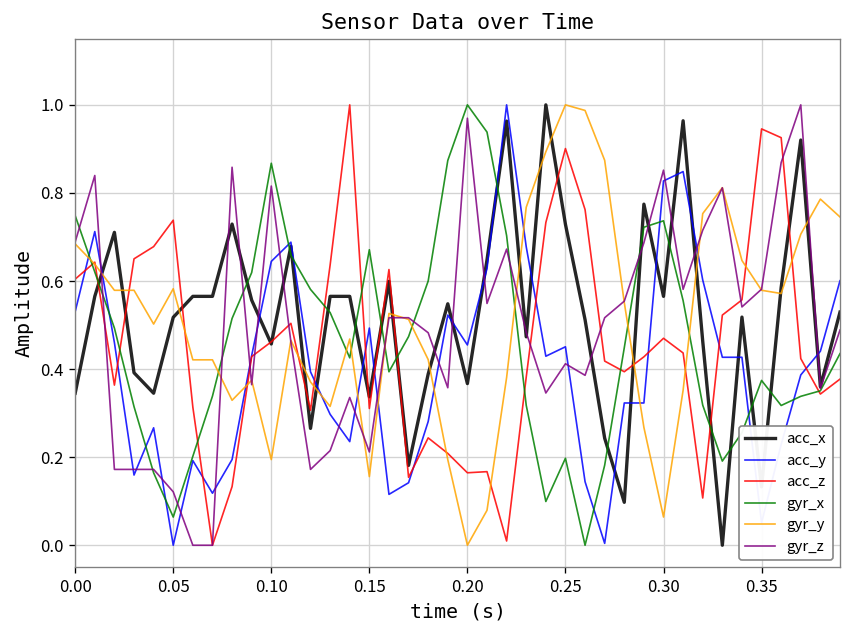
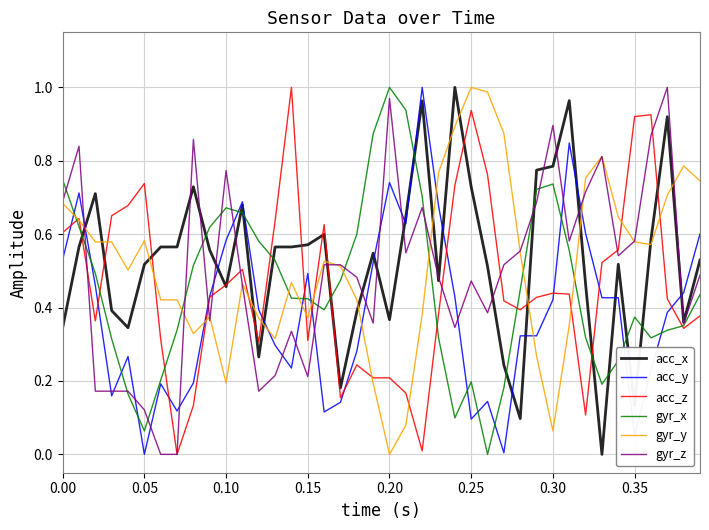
  {
    "acc_x": {
      "0.00": 0.35,
      "0.05": 0.52,
-     "0.15": 0.34,
+     "0.15": 0.57,
      "0.20": 0.37,
      "0.25": 0.73,
-     "0.30": 0.57
+     "0.30": 0.79
    },
    "acc_y": {
      "0.00": 0.53,
      "0.05": 0.00,
-     "0.10": 0.64,
+     "0.10": 0.58,
      "0.15": 0.49,
-     "0.20": 0.45,
-     "0.25": 0.45,
-     "0.30": 0.83
+     "0.20": 0.74,
+     "0.25": 0.10,
+     "0.30": 0.42
    },
    "acc_z": {
      "0.00": 0.60,
      "0.05": 0.74,
      "0.15": 0.31,
-     "0.20": 0.16,
-     "0.25": 0.90,
-     "0.30": 0.47,
-     "0.35": 0.95
+     "0.20": 0.21,
+     "0.25": 0.94,
+     "0.30": 0.44,
+     "0.35": 0.92
    },
    "gyr_x": {
      "0.00": 0.75,
      "0.05": 0.06,
-     "0.10": 0.87,
-     "0.15": 0.67,
+     "0.10": 0.67,
+     "0.15": 0.42,
      "0.20": 1.00,
      "0.25": 0.20,
      "0.30": 0.74,
      "0.35": 0.37
    },
    "gyr_y": {
      "0.05": 0.58,
      "0.10": 0.19,
-     "0.15": 0.16,
+     "0.15": 0.37,
      "0.20": 0.00,
      "0.25": 1.00,
      "0.30": 0.06
    },
    "gyr_z": {
      "0.05": 0.12,
-     "0.10": 0.82,
+     "0.10": 0.77,
      "0.15": 0.21,
      "0.20": 0.97,
-     "0.25": 0.41,
-     "0.30": 0.85
+     "0.25": 0.47,
+     "0.30": 0.90
    }
  }
